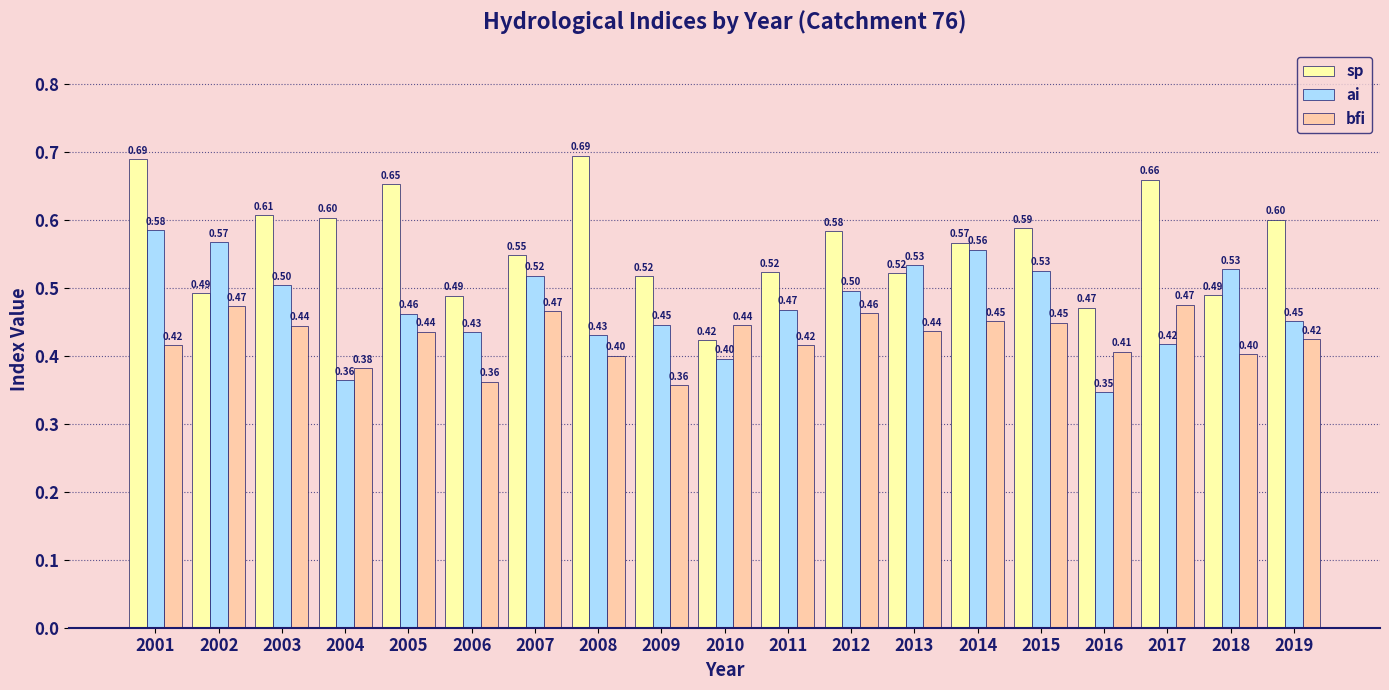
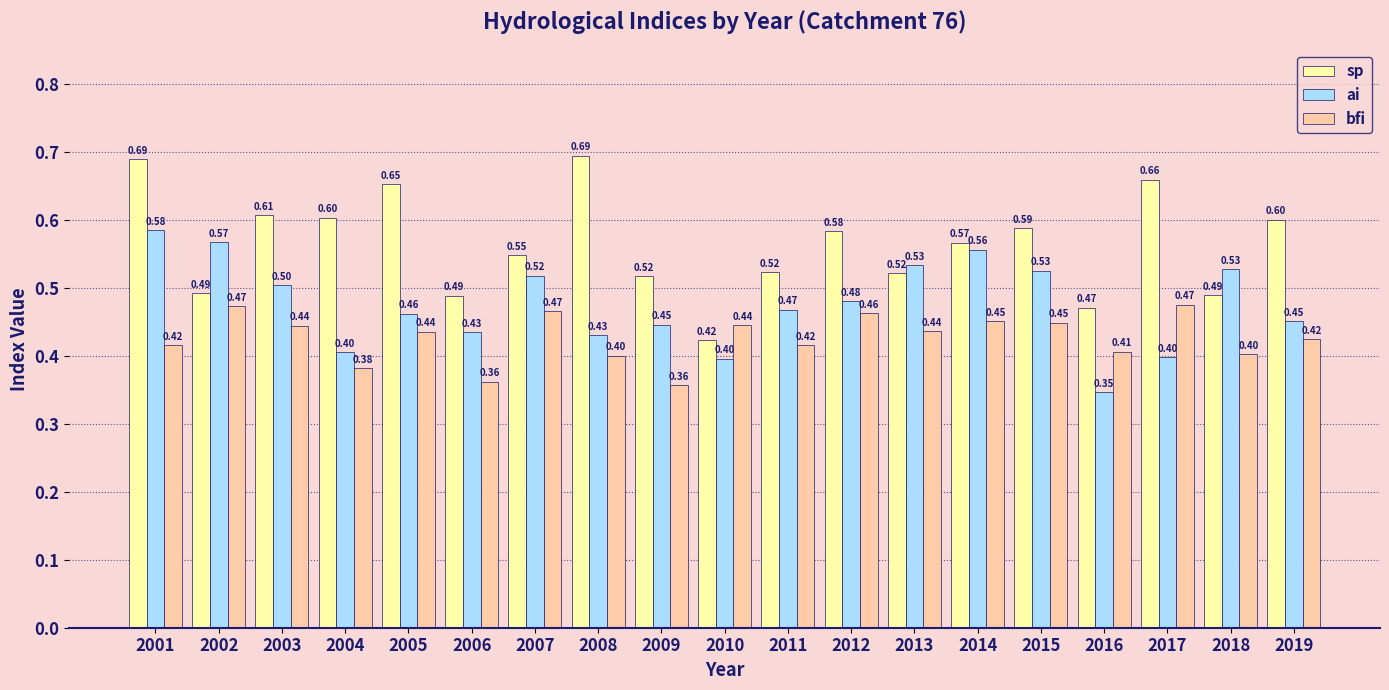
  {
    "ai": {
      "2001": 0.58,
      "2002": 0.57,
      "2003": 0.50,
-     "2004": 0.36,
+     "2004": 0.40,
      "2005": 0.46,
      "2006": 0.43,
      "2007": 0.52,
      "2008": 0.43,
      "2009": 0.45,
      "2010": 0.40,
      "2011": 0.47,
-     "2012": 0.50,
+     "2012": 0.48,
      "2013": 0.53,
      "2014": 0.56,
      "2015": 0.53,
      "2016": 0.35,
-     "2017": 0.42,
+     "2017": 0.40,
      "2018": 0.53,
      "2019": 0.45
    }
  }
